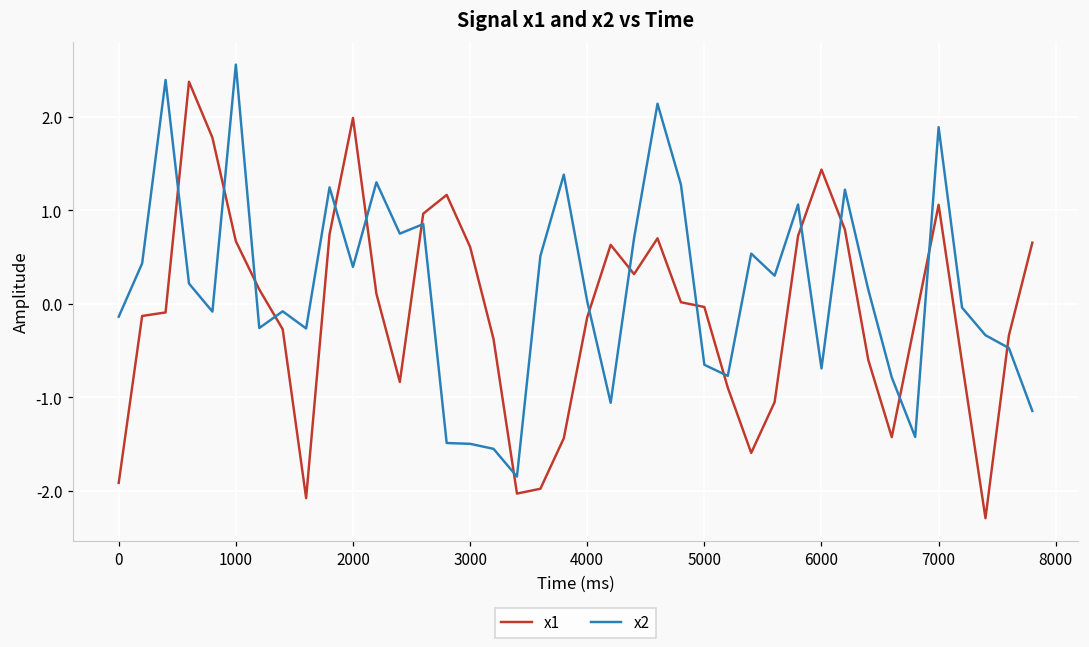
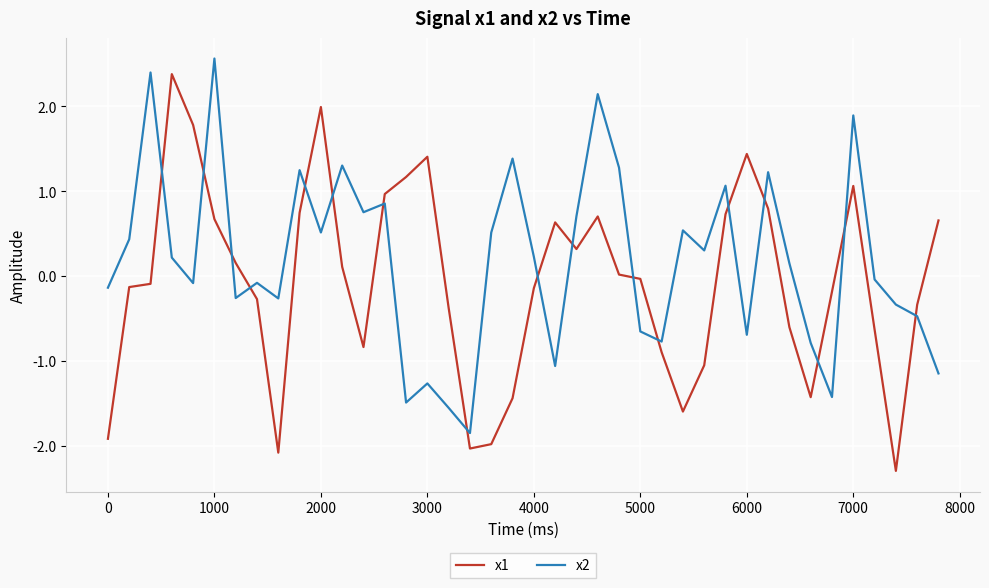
  {
    "x1": {
      "0": -1.9,
      "1000": 0.7,
      "2000": 2.0,
-     "3000": 0.6,
+     "3000": 1.4,
      "4000": -0.1,
      "5000": 0.0,
      "6000": 1.4,
      "7000": 1.1
    },
    "x2": {
      "0": -0.1,
      "1000": 2.6,
-     "2000": 0.4,
-     "3000": -1.5,
-     "4000": 0.0,
+     "2000": 0.5,
+     "3000": -1.3,
+     "4000": 0.2,
      "5000": -0.7,
      "6000": -0.7,
      "7000": 1.9
    }
  }
